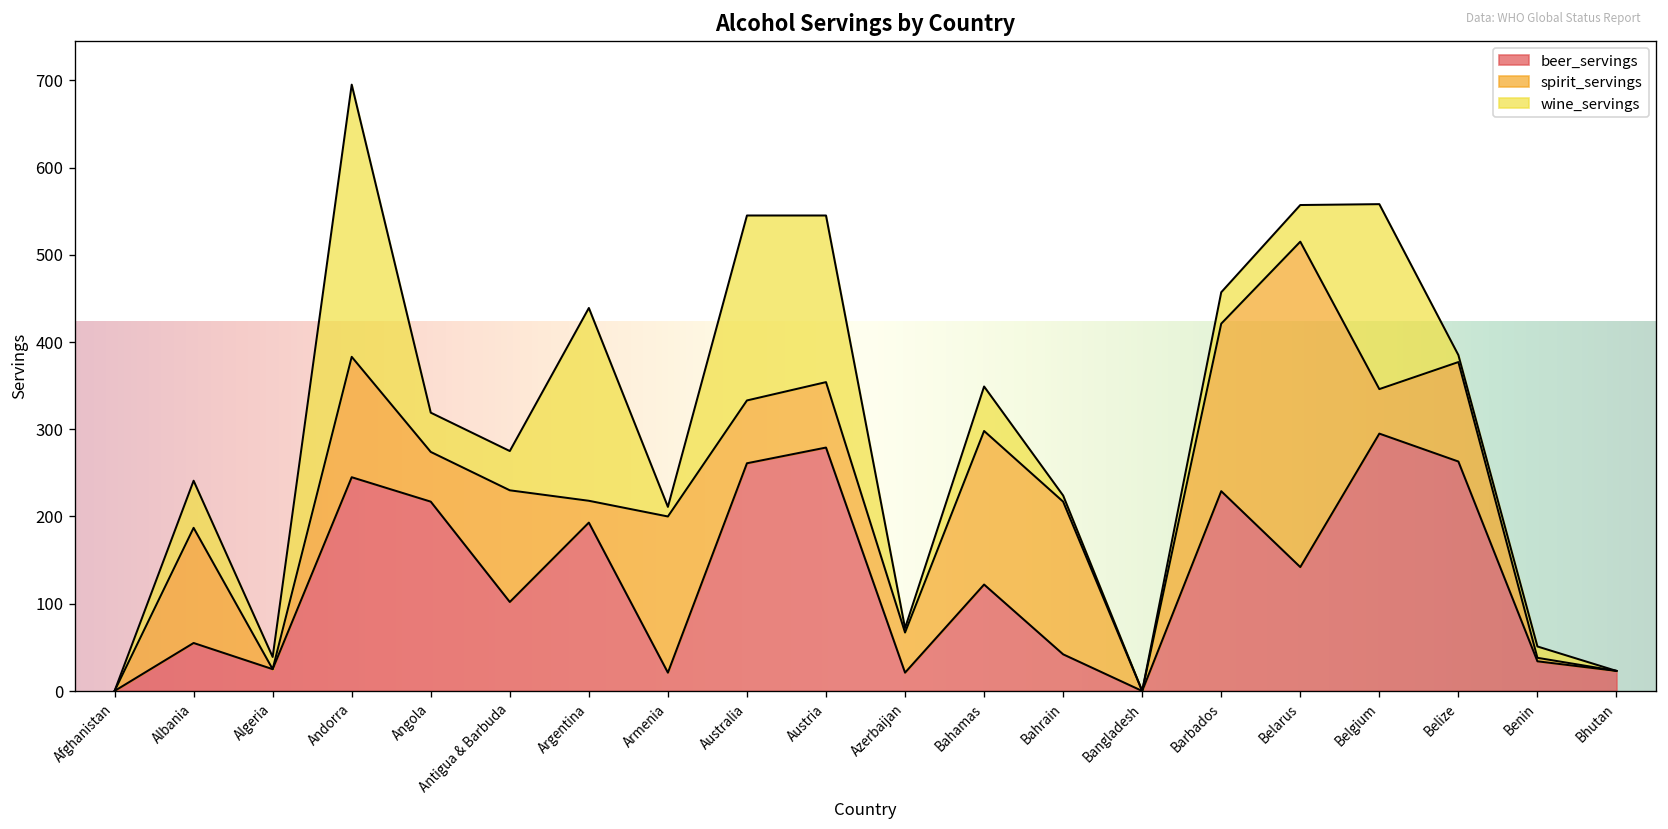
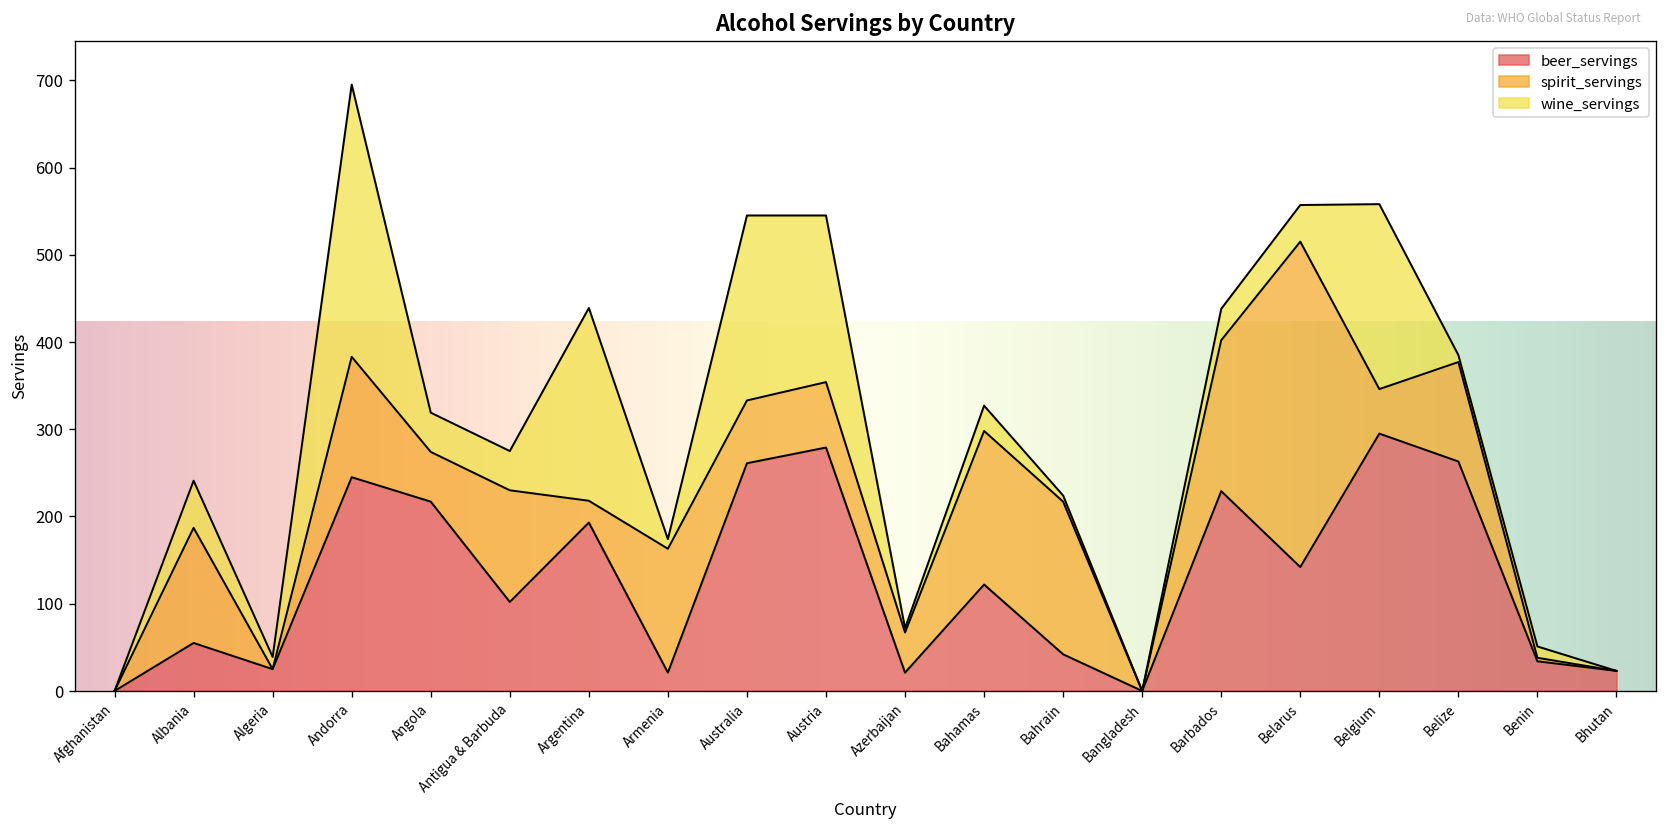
  {
    "beer_servings": {
      "Albania": 60,
      "Andorra": 250,
      "Angola": 220,
      "Antigua & Barbuda": 100,
      "Argentina": 190,
      "Armenia": 20,
      "Australia": 260,
      "Austria": 280,
      "Azerbaijan": 20,
      "Bahamas": 120,
      "Bahrain": 40,
      "Barbados": 230,
      "Belarus": 140,
      "Belgium": 300,
      "Belize": 260,
      "Benin": 30
    },
    "spirit_servings": {
      "Albania": 130,
      "Andorra": 140,
      "Angola": 60,
      "Antigua & Barbuda": 130,
      "Argentina": 30,
-     "Armenia": 180,
+     "Armenia": 140,
      "Australia": 70,
      "Austria": 80,
      "Azerbaijan": 50,
      "Bahamas": 180,
      "Bahrain": 180,
-     "Barbados": 190,
+     "Barbados": 170,
      "Belarus": 370,
      "Belgium": 50,
      "Belize": 110,
      "Benin": 0
    },
    "wine_servings": {
      "Albania": 50,
      "Algeria": 10,
      "Andorra": 310,
      "Angola": 50,
      "Antigua & Barbuda": 50,
      "Argentina": 220,
      "Armenia": 10,
      "Australia": 210,
      "Austria": 190,
      "Azerbaijan": 10,
-     "Bahamas": 50,
+     "Bahamas": 30,
      "Bahrain": 10,
      "Barbados": 40,
      "Belarus": 40,
      "Belgium": 210,
      "Belize": 10,
      "Benin": 10
    }
  }
